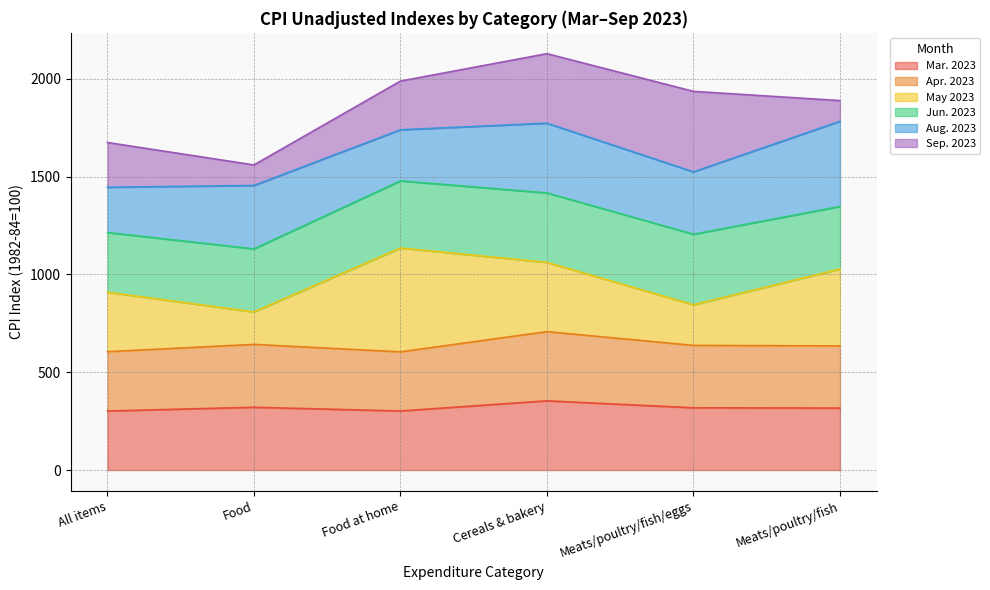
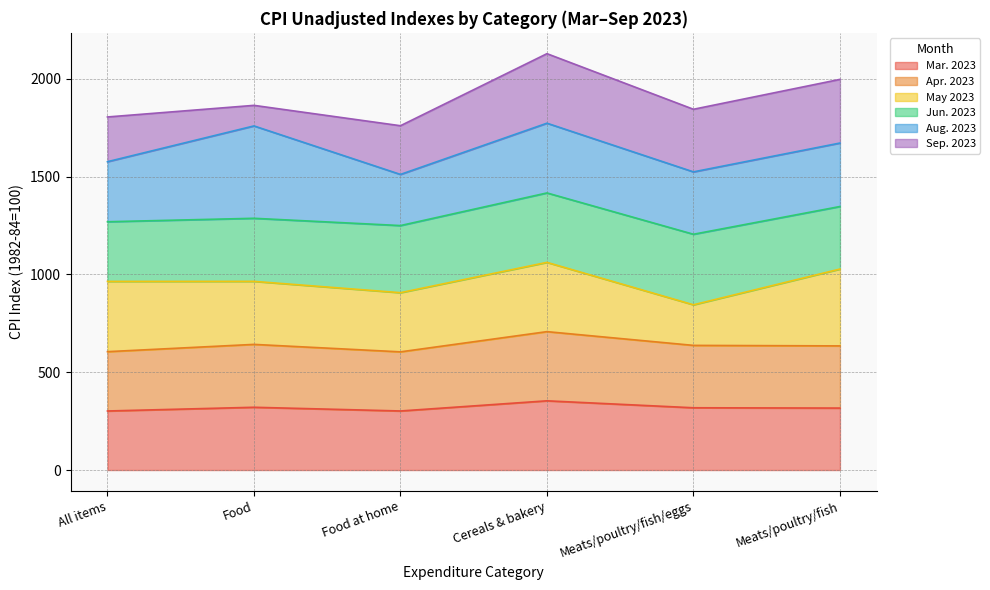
  {
    "May 2023": {
-     "All items": 300,
-     "Food": 170,
-     "Food at home": 530,
+     "All items": 360,
+     "Food": 320,
+     "Food at home": 300,
      "Cereals & bakery": 350,
      "Meats/poultry/fish/eggs": 210,
      "Meats/poultry/fish": 390
    },
    "Jun. 2023": {
      "All items": 310,
      "Food": 320,
      "Food at home": 340,
      "Cereals & bakery": 360,
      "Meats/poultry/fish/eggs": 360,
      "Meats/poultry/fish": 320
    },
    "Aug. 2023": {
-     "All items": 230,
-     "Food": 320,
+     "All items": 310,
+     "Food": 470,
      "Food at home": 260,
      "Cereals & bakery": 360,
      "Meats/poultry/fish/eggs": 320,
-     "Meats/poultry/fish": 440
+     "Meats/poultry/fish": 320
    },
    "Sep. 2023": {
      "All items": 230,
      "Food": 110,
      "Food at home": 250,
      "Cereals & bakery": 360,
-     "Meats/poultry/fish/eggs": 410,
-     "Meats/poultry/fish": 110
+     "Meats/poultry/fish/eggs": 320,
+     "Meats/poultry/fish": 330
    }
  }
